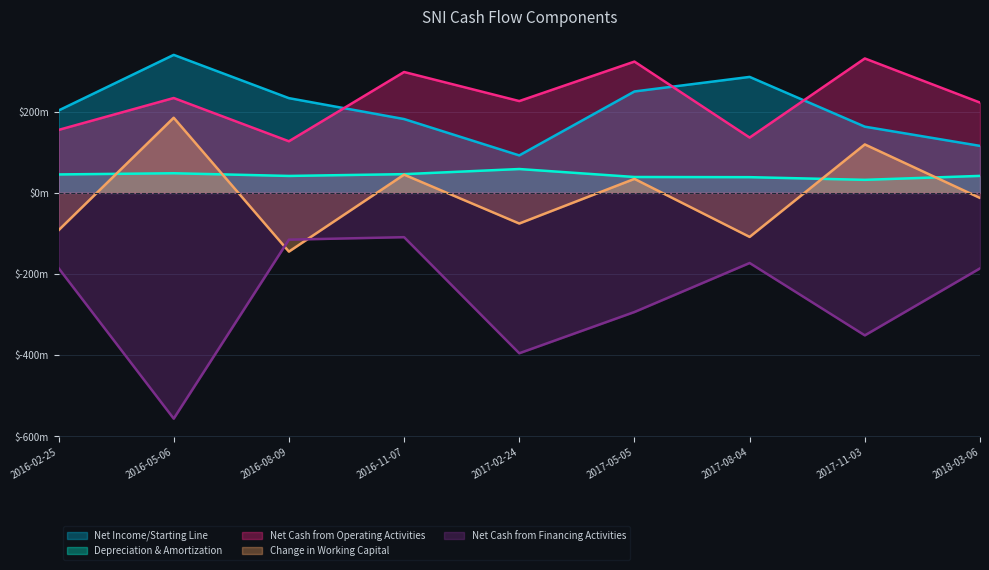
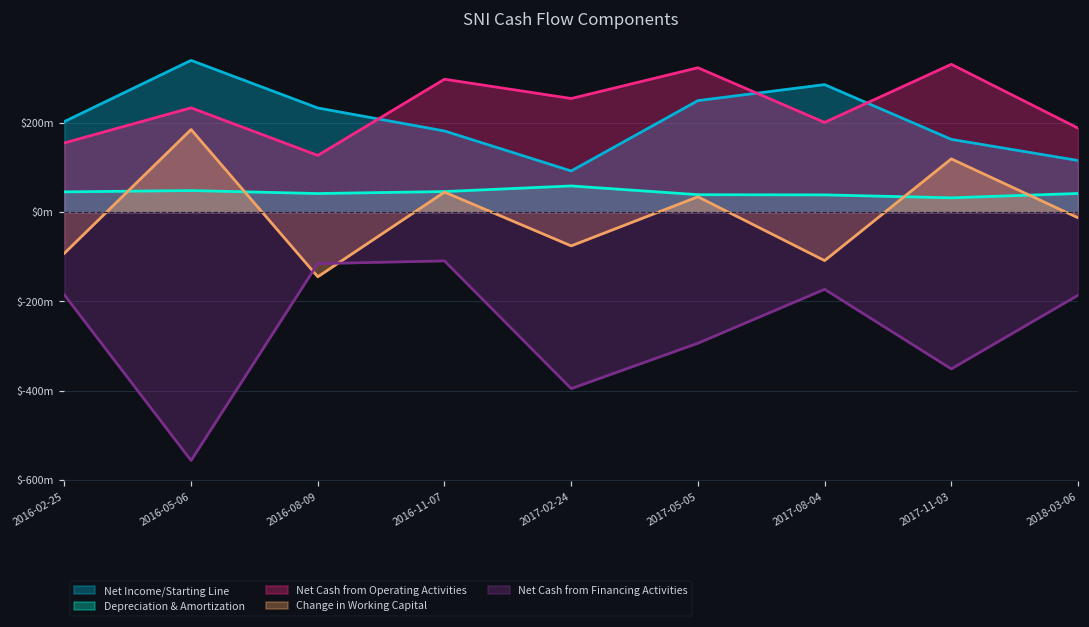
  {
    "Net Cash from Operating Activities": {
      "2016-02-25": "$160m",
      "2016-05-06": "$230m",
      "2016-08-09": "$130m",
      "2016-11-07": "$300m",
-     "2017-02-24": "$230m",
+     "2017-02-24": "$250m",
      "2017-05-05": "$320m",
-     "2017-08-04": "$140m",
+     "2017-08-04": "$200m",
      "2017-11-03": "$330m",
-     "2018-03-06": "$220m"
+     "2018-03-06": "$190m"
    }
  }
